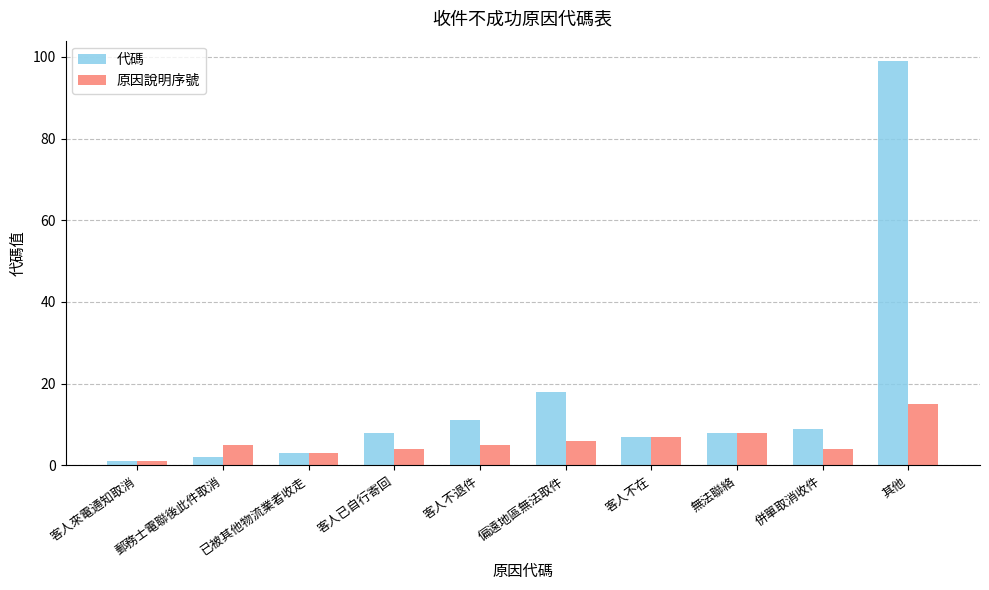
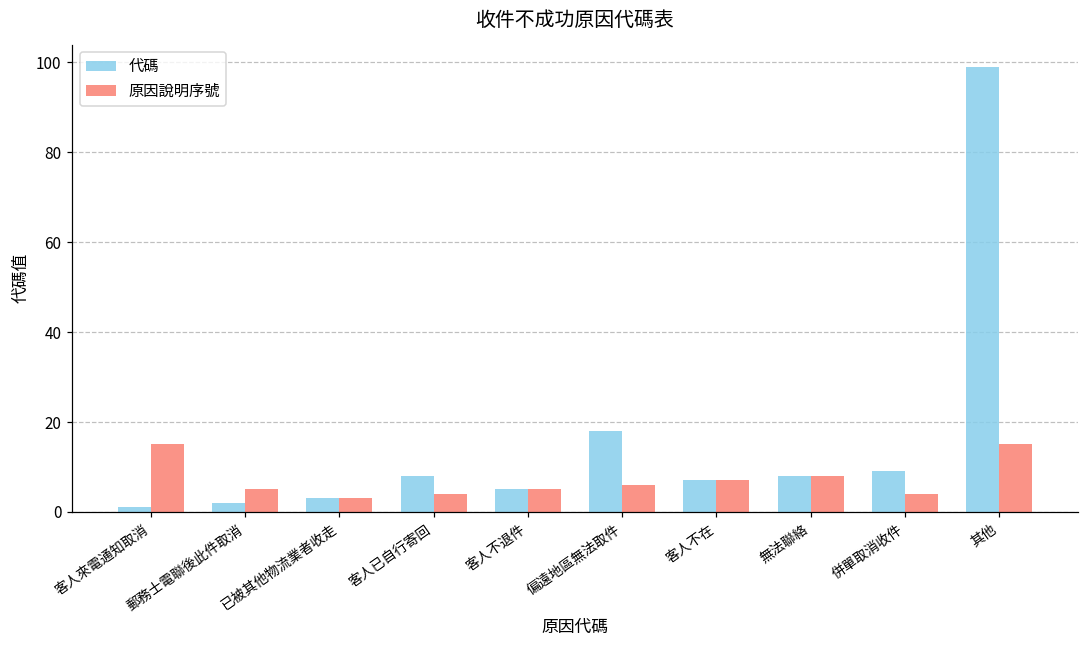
  {
    "代碼": {
      "客人來電通知取消": 1,
      "郵務士電聯後此件取消": 2,
      "已被其他物流業者收走": 3,
      "客人已自行寄回": 8,
-     "客人不退件": 11,
+     "客人不退件": 5,
      "偏遠地區無法取件": 18,
      "客人不在": 7,
      "無法聯絡": 8,
      "併單取消收件": 9,
      "其他": 99
    },
    "原因說明序號": {
-     "客人來電通知取消": 1,
+     "客人來電通知取消": 15,
      "郵務士電聯後此件取消": 5,
      "已被其他物流業者收走": 3,
      "客人已自行寄回": 4,
      "客人不退件": 5,
      "偏遠地區無法取件": 6,
      "客人不在": 7,
      "無法聯絡": 8,
      "併單取消收件": 4,
      "其他": 15
    }
  }
